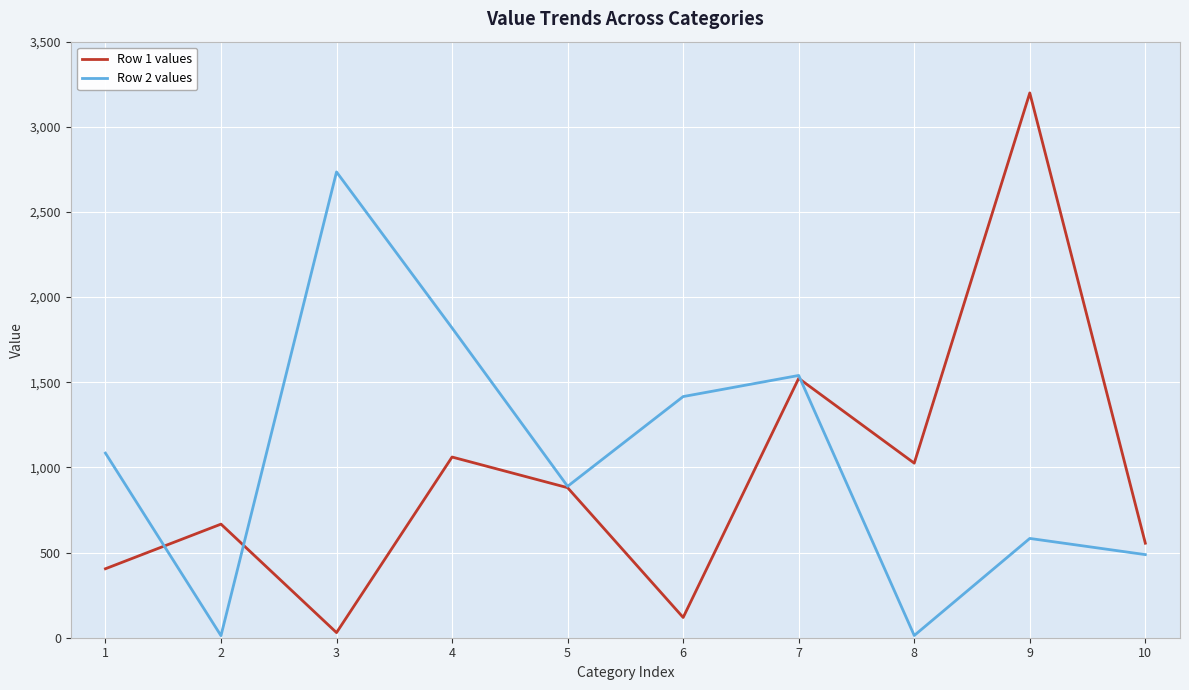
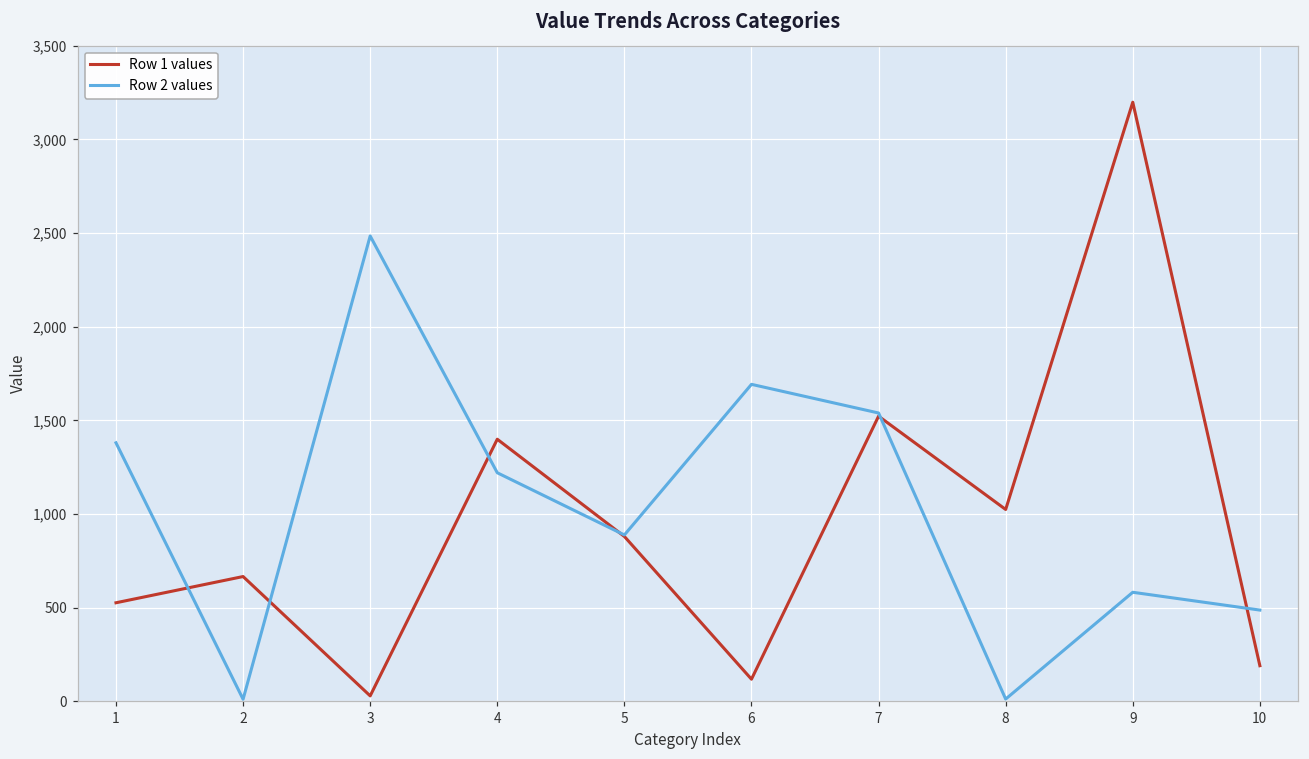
  {
    "Row 1 values": {
-     "1": "410",
+     "1": "530",
      "2": "670",
      "3": "30",
-     "4": "1,060",
+     "4": "1,400",
      "6": "120",
      "7": "1,520",
      "8": "1,030",
      "9": "3,200",
-     "10": "560"
+     "10": "190"
    },
    "Row 2 values": {
-     "1": "1,080",
+     "1": "1,380",
      "2": "10",
-     "3": "2,740",
-     "4": "1,820",
-     "6": "1,420",
+     "3": "2,490",
+     "4": "1,220",
+     "6": "1,690",
      "7": "1,540",
      "8": "10",
      "9": "580",
      "10": "490"
    }
  }
